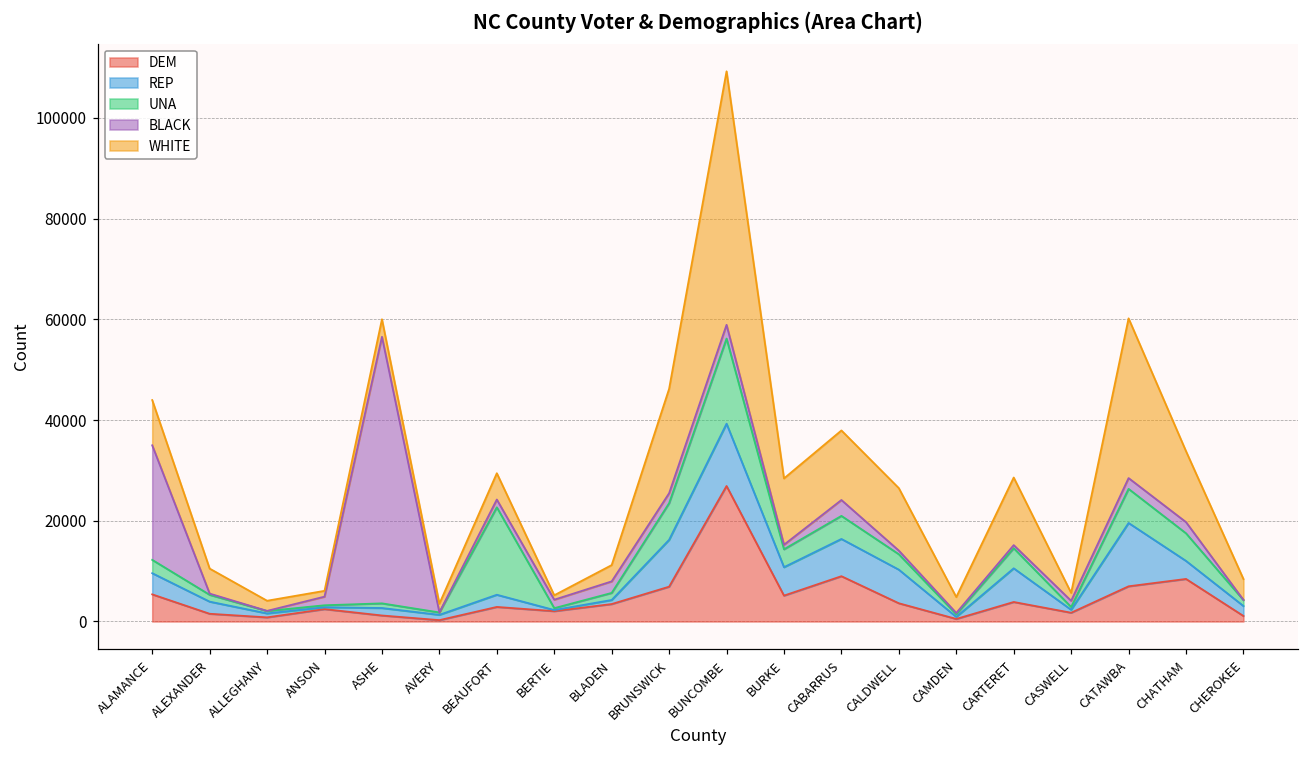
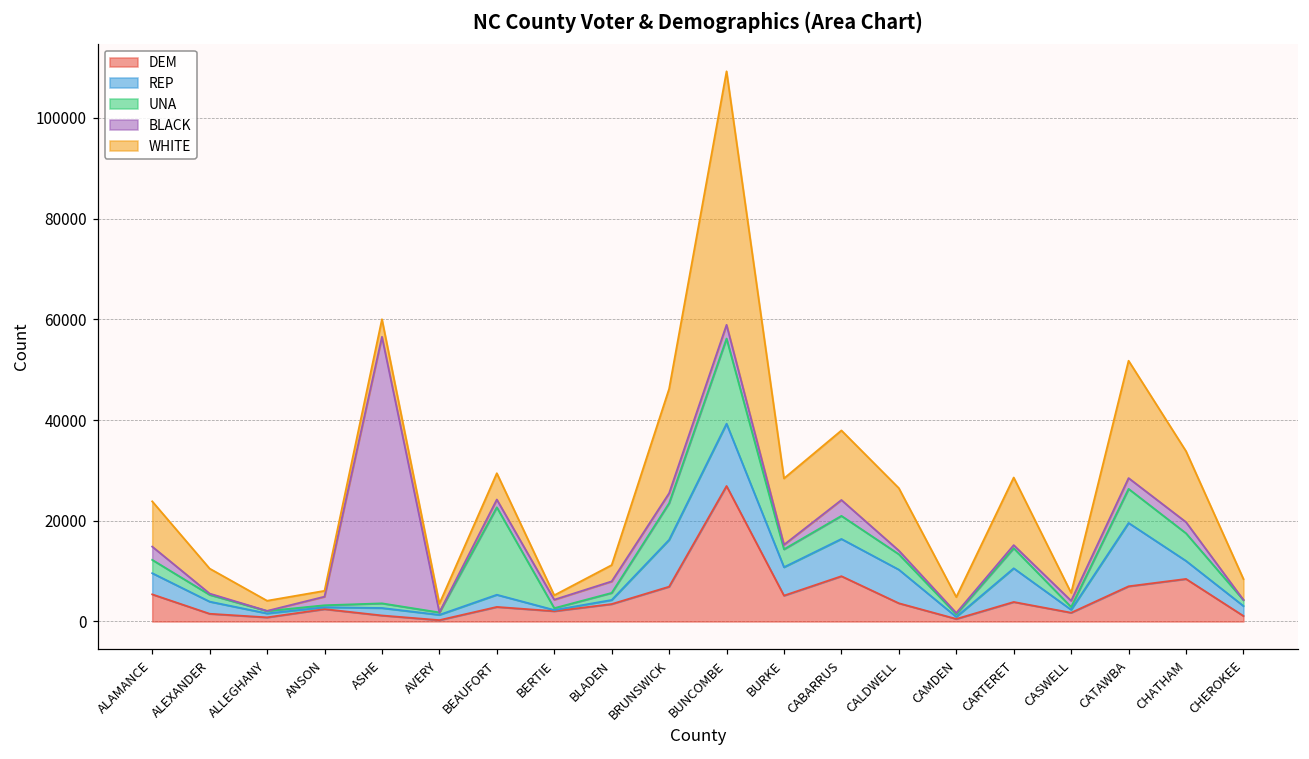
  {
    "DEM": {
      "ALAMANCE": 5000,
      "ALEXANDER": 2000,
      "ALLEGHANY": 1000,
      "ASHE": 1000,
      "AVERY": 0,
      "BEAUFORT": 3000,
      "BLADEN": 3000,
      "BRUNSWICK": 7000,
      "BUNCOMBE": 27000,
      "BURKE": 5000,
      "CABARRUS": 9000,
      "CALDWELL": 4000,
      "CARTERET": 4000,
      "CASWELL": 2000,
      "CATAWBA": 7000,
      "CHATHAM": 8000,
      "CHEROKEE": 1000
    },
    "REP": {
      "ALAMANCE": 4000,
      "ALEXANDER": 2000,
      "ASHE": 1000,
      "BEAUFORT": 2000,
      "BLADEN": 1000,
      "BRUNSWICK": 9000,
      "BUNCOMBE": 12000,
      "BURKE": 6000,
      "CABARRUS": 7000,
      "CALDWELL": 7000,
      "CARTERET": 7000,
      "CATAWBA": 13000,
      "CHATHAM": 4000,
      "CHEROKEE": 2000
    },
    "UNA": {
      "ALAMANCE": 3000,
      "ASHE": 1000,
      "BEAUFORT": 17000,
      "BLADEN": 1000,
      "BRUNSWICK": 7000,
      "BUNCOMBE": 17000,
      "BURKE": 4000,
      "CABARRUS": 5000,
      "CALDWELL": 3000,
      "CARTERET": 4000,
      "CATAWBA": 7000,
      "CHATHAM": 5000
    },
    "BLACK": {
-     "ALAMANCE": 23000,
+     "ALAMANCE": 3000,
      "ANSON": 2000,
      "ASHE": 53000,
      "BEAUFORT": 2000,
      "BERTIE": 2000,
      "BLADEN": 2000,
      "BRUNSWICK": 2000,
      "BUNCOMBE": 3000,
      "BURKE": 1000,
      "CABARRUS": 3000,
      "CALDWELL": 1000,
      "CARTERET": 1000,
      "CASWELL": 1000,
      "CATAWBA": 2000,
      "CHATHAM": 2000
    },
    "WHITE": {
      "ALAMANCE": 9000,
      "ALEXANDER": 5000,
      "ALLEGHANY": 2000,
      "ANSON": 1000,
      "ASHE": 3000,
      "AVERY": 2000,
      "BEAUFORT": 5000,
      "BERTIE": 1000,
      "BLADEN": 3000,
      "BRUNSWICK": 21000,
      "BUNCOMBE": 50000,
      "BURKE": 13000,
      "CABARRUS": 14000,
      "CALDWELL": 12000,
      "CAMDEN": 3000,
      "CARTERET": 13000,
      "CASWELL": 2000,
-     "CATAWBA": 32000,
+     "CATAWBA": 23000,
      "CHATHAM": 14000,
      "CHEROKEE": 4000
    }
  }
